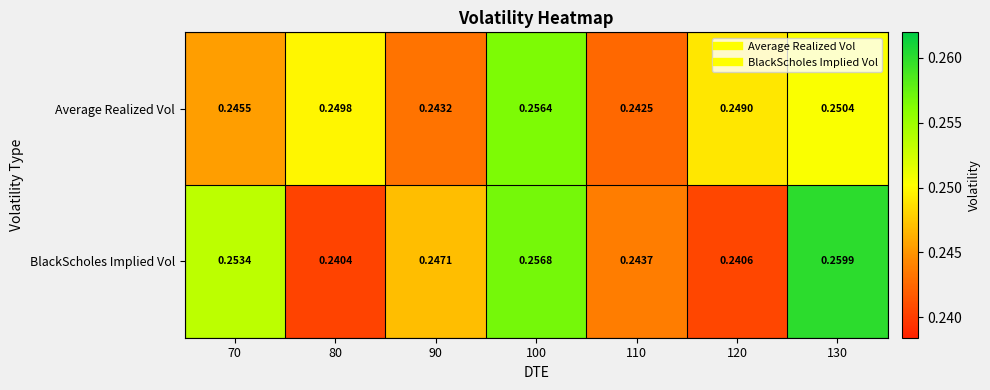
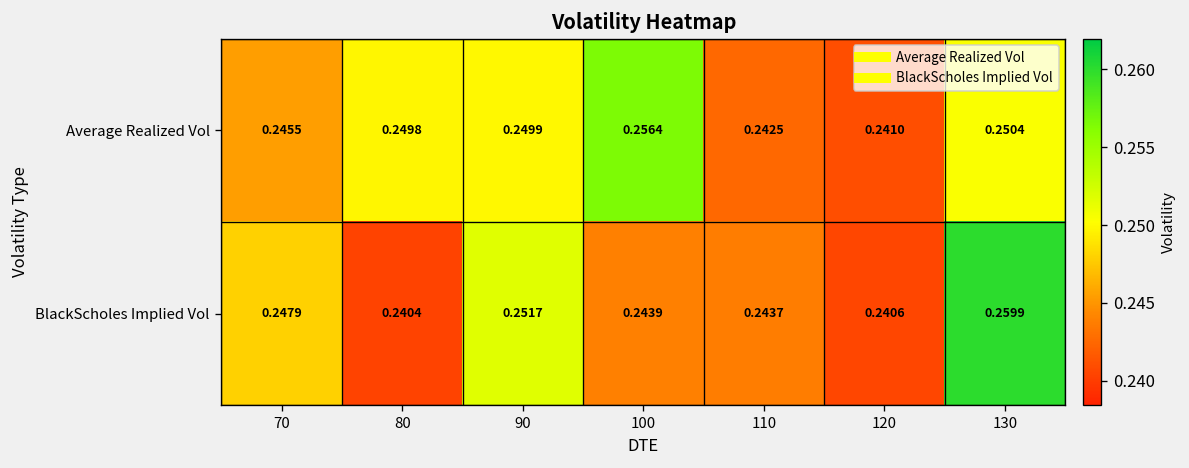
  {
    "Average Realized Vol": {
      "70": 0.2455,
      "80": 0.2498,
-     "90": 0.2432,
+     "90": 0.2499,
      "100": 0.2564,
      "110": 0.2425,
-     "120": 0.2490,
+     "120": 0.2410,
      "130": 0.2504
    },
    "BlackScholes Implied Vol": {
-     "70": 0.2534,
+     "70": 0.2479,
      "80": 0.2404,
-     "90": 0.2471,
-     "100": 0.2568,
+     "90": 0.2517,
+     "100": 0.2439,
      "110": 0.2437,
      "120": 0.2406,
      "130": 0.2599
    }
  }
